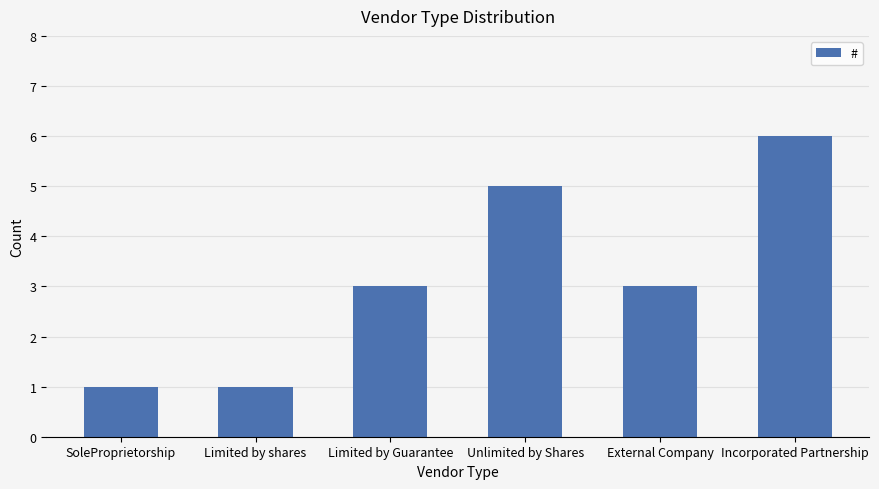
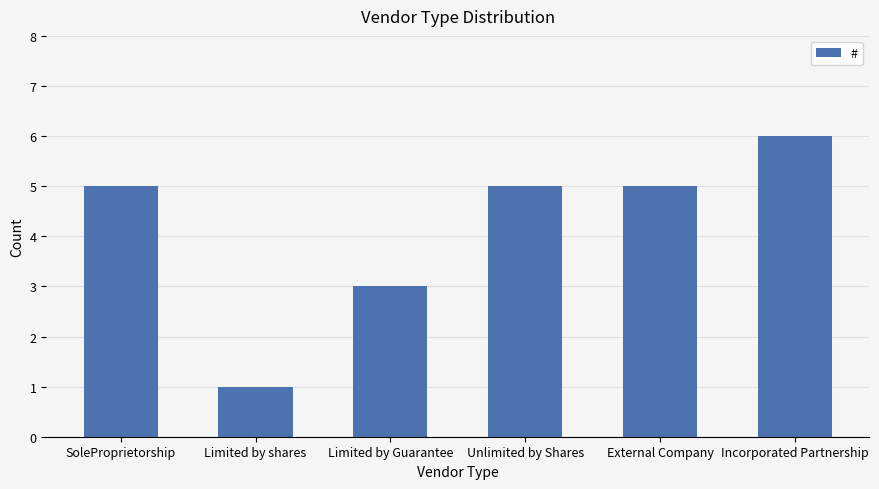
  {
-   "SoleProprietorship": 1,
+   "SoleProprietorship": 5,
    "Limited by shares": 1,
    "Limited by Guarantee": 3,
    "Unlimited by Shares": 5,
-   "External Company": 3,
+   "External Company": 5,
    "Incorporated Partnership": 6
  }
